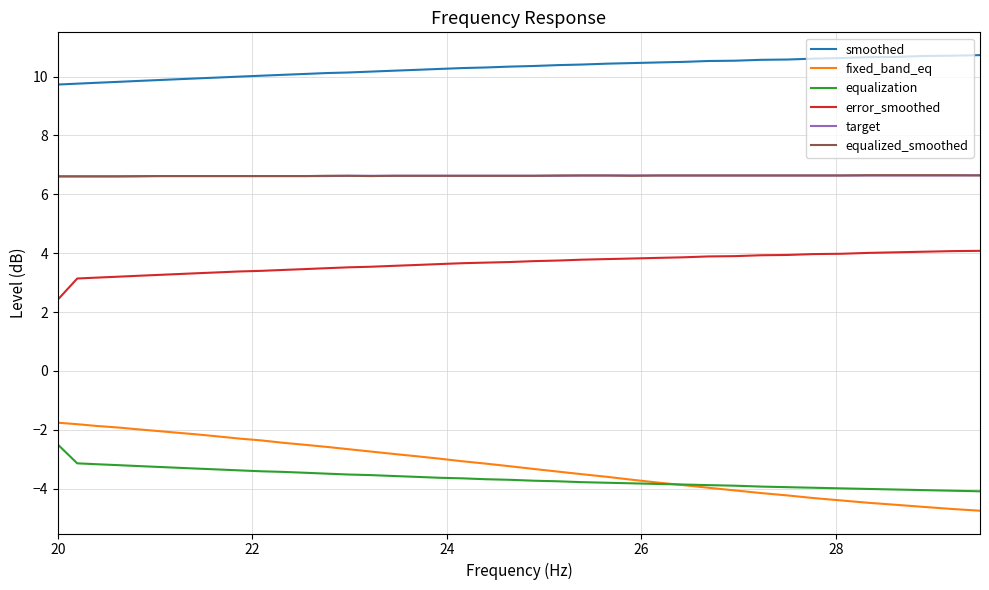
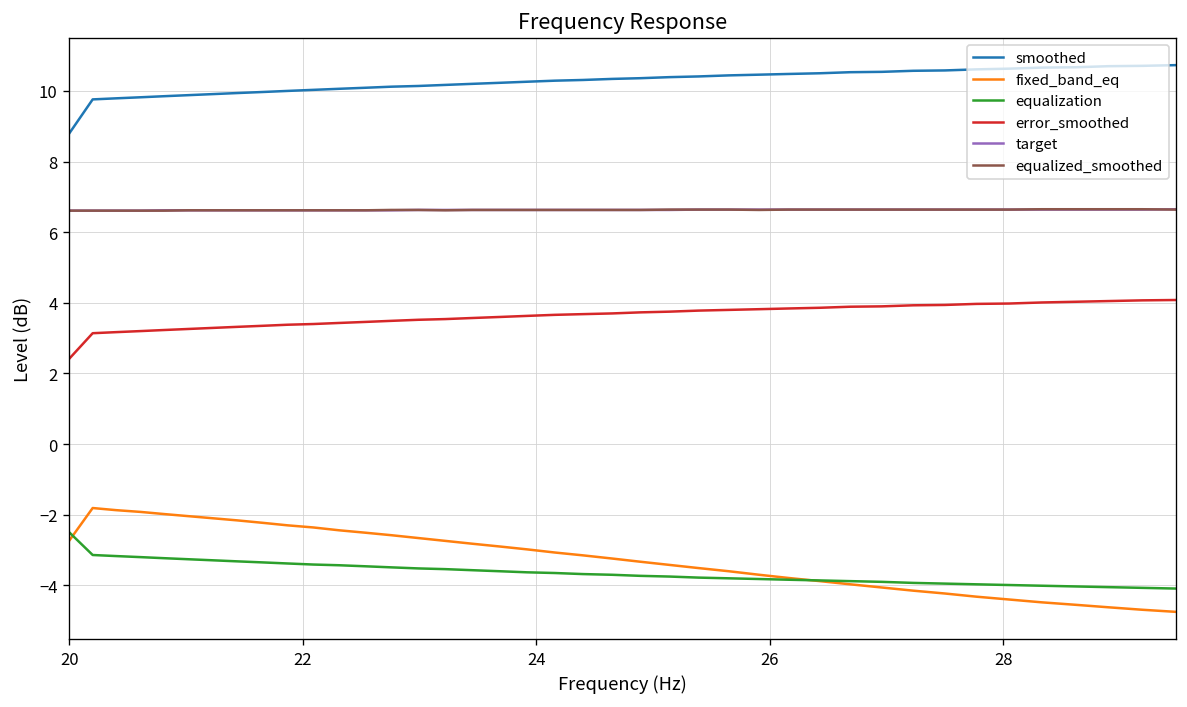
  {
    "smoothed": {
-     "20": 9.7
+     "20": 8.8
    },
    "fixed_band_eq": {
-     "20": -1.8
+     "20": -2.7
    },
    "equalization": {
      "20": -2.5
    },
    "error_smoothed": {
      "20": 2.4
    }
  }
